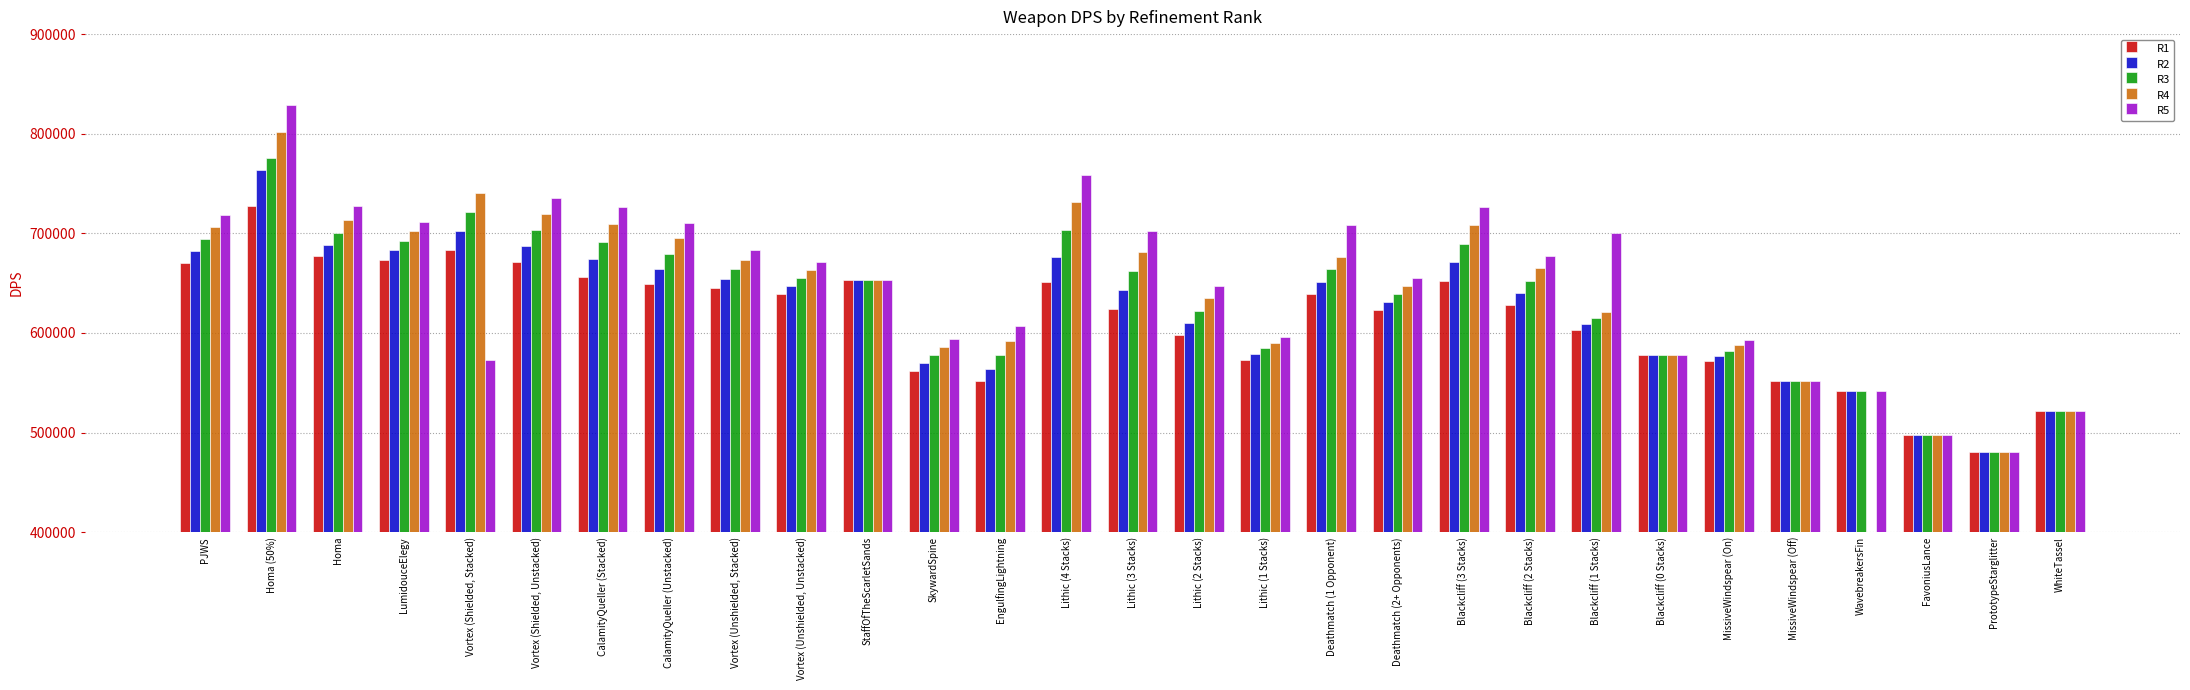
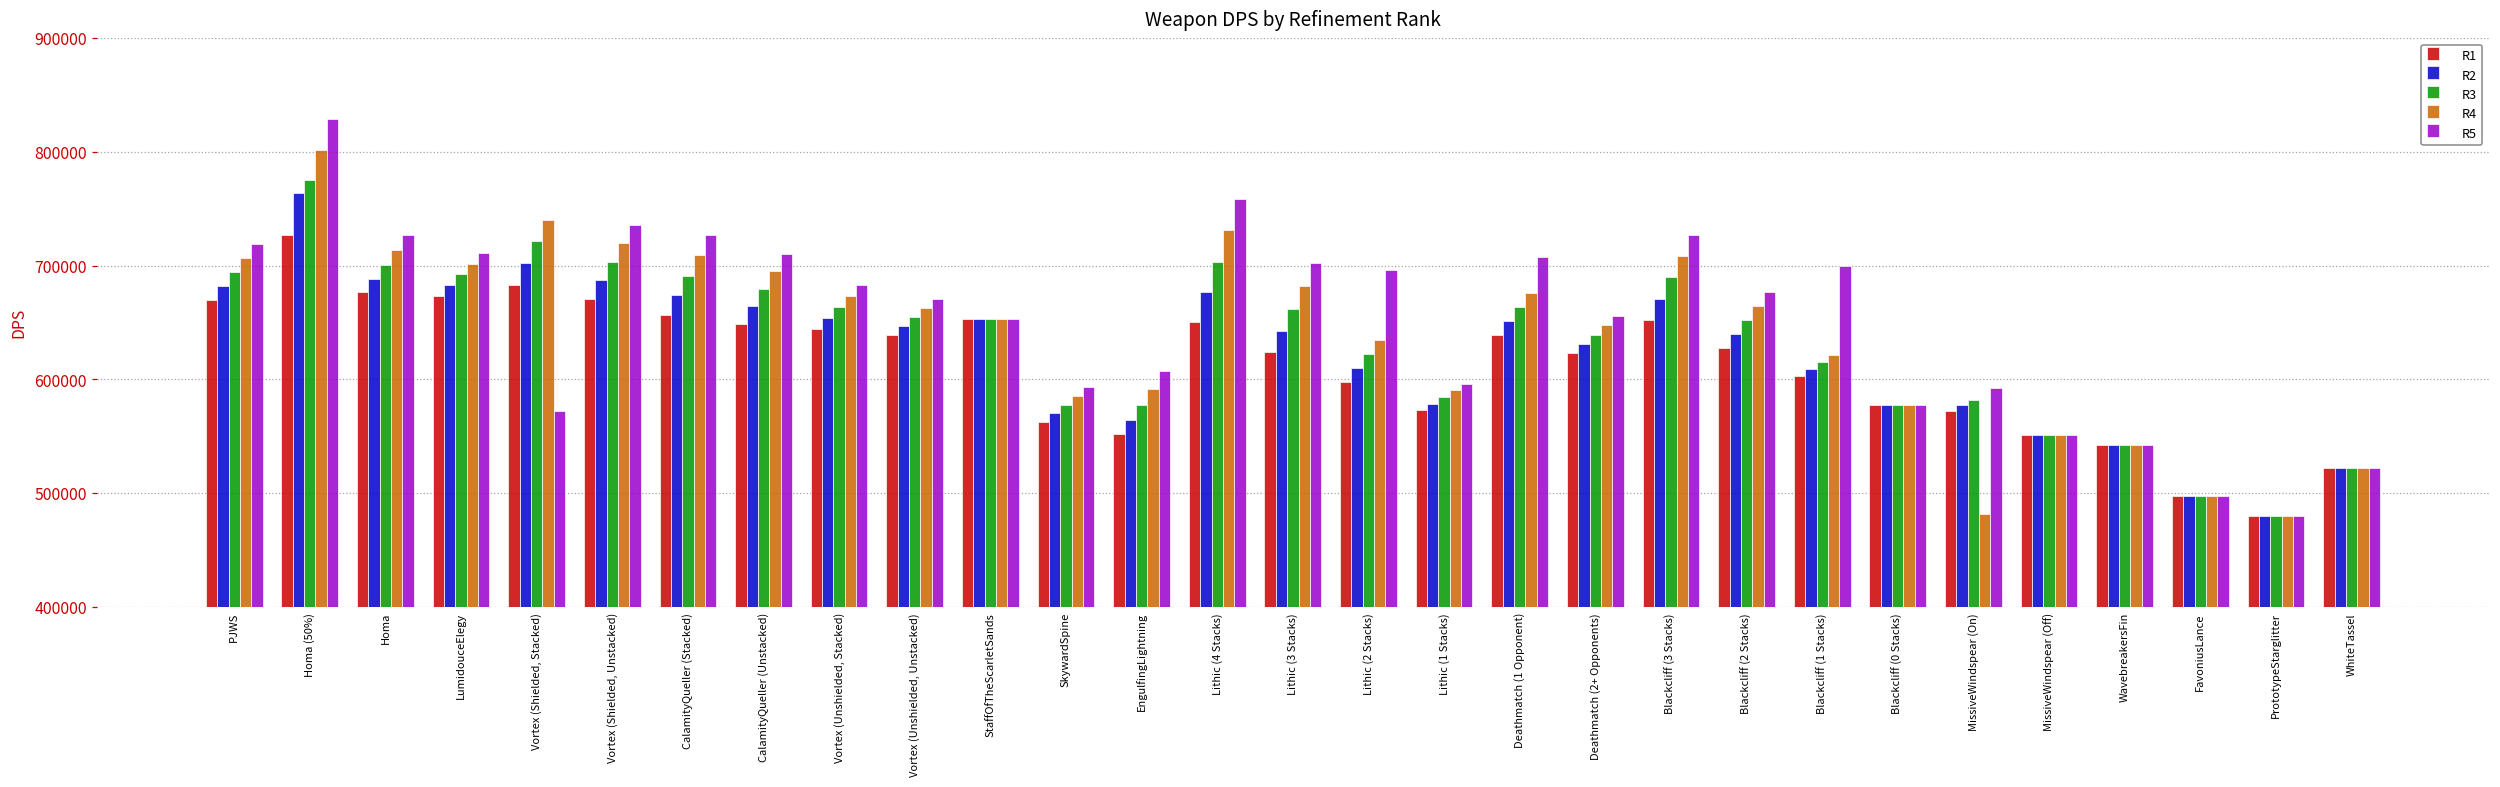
  {
    "R1": {
      "PJWS": 670000,
      "Homa (50%)": 730000,
      "Homa": 680000,
      "LumidouceElegy": 670000,
      "Vortex (Shielded, Stacked)": 680000,
      "Vortex (Shielded, Unstacked)": 670000,
      "CalamityQueller (Stacked)": 660000,
      "CalamityQueller (Unstacked)": 650000,
      "Vortex (Unshielded, Stacked)": 640000,
      "Vortex (Unshielded, Unstacked)": 640000,
      "StaffOfTheScarletSands": 650000,
      "SkywardSpine": 560000,
      "EngulfingLightning": 550000,
      "Lithic (4 Stacks)": 650000,
      "Lithic (3 Stacks)": 620000,
      "Lithic (2 Stacks)": 600000,
      "Lithic (1 Stacks)": 570000,
      "Deathmatch (1 Opponent)": 640000,
      "Deathmatch (2+ Opponents)": 620000,
      "Blackcliff (3 Stacks)": 650000,
      "Blackcliff (2 Stacks)": 630000,
      "Blackcliff (1 Stacks)": 600000,
      "Blackcliff (0 Stacks)": 580000,
      "MissiveWindspear (On)": 570000,
      "MissiveWindspear (Off)": 550000,
      "WavebreakersFin": 540000,
      "FavoniusLance": 500000,
      "PrototypeStarglitter": 480000,
      "WhiteTassel": 520000
    },
    "R2": {
      "PJWS": 680000,
      "Homa (50%)": 760000,
      "Homa": 690000,
      "LumidouceElegy": 680000,
      "Vortex (Shielded, Stacked)": 700000,
      "Vortex (Shielded, Unstacked)": 690000,
      "CalamityQueller (Stacked)": 670000,
      "CalamityQueller (Unstacked)": 660000,
      "Vortex (Unshielded, Stacked)": 650000,
      "Vortex (Unshielded, Unstacked)": 650000,
      "StaffOfTheScarletSands": 650000,
      "SkywardSpine": 570000,
      "EngulfingLightning": 560000,
      "Lithic (4 Stacks)": 680000,
      "Lithic (3 Stacks)": 640000,
      "Lithic (2 Stacks)": 610000,
      "Lithic (1 Stacks)": 580000,
      "Deathmatch (1 Opponent)": 650000,
      "Deathmatch (2+ Opponents)": 630000,
      "Blackcliff (3 Stacks)": 670000,
      "Blackcliff (2 Stacks)": 640000,
      "Blackcliff (1 Stacks)": 610000,
      "Blackcliff (0 Stacks)": 580000,
      "MissiveWindspear (On)": 580000,
      "MissiveWindspear (Off)": 550000,
      "WavebreakersFin": 540000,
      "FavoniusLance": 500000,
      "PrototypeStarglitter": 480000,
      "WhiteTassel": 520000
    },
    "R3": {
      "PJWS": 690000,
      "Homa (50%)": 780000,
      "Homa": 700000,
      "LumidouceElegy": 690000,
      "Vortex (Shielded, Stacked)": 720000,
      "Vortex (Shielded, Unstacked)": 700000,
      "CalamityQueller (Stacked)": 690000,
      "CalamityQueller (Unstacked)": 680000,
      "Vortex (Unshielded, Stacked)": 660000,
      "Vortex (Unshielded, Unstacked)": 650000,
      "StaffOfTheScarletSands": 650000,
      "SkywardSpine": 580000,
      "EngulfingLightning": 580000,
      "Lithic (4 Stacks)": 700000,
      "Lithic (3 Stacks)": 660000,
      "Lithic (2 Stacks)": 620000,
      "Lithic (1 Stacks)": 580000,
      "Deathmatch (1 Opponent)": 660000,
      "Deathmatch (2+ Opponents)": 640000,
      "Blackcliff (3 Stacks)": 690000,
      "Blackcliff (2 Stacks)": 650000,
      "Blackcliff (1 Stacks)": 620000,
      "Blackcliff (0 Stacks)": 580000,
      "MissiveWindspear (On)": 580000,
      "MissiveWindspear (Off)": 550000,
      "WavebreakersFin": 540000,
      "FavoniusLance": 500000,
      "PrototypeStarglitter": 480000,
      "WhiteTassel": 520000
    },
    "R4": {
      "PJWS": 710000,
      "Homa (50%)": 800000,
      "Homa": 710000,
      "LumidouceElegy": 700000,
      "Vortex (Shielded, Stacked)": 740000,
      "Vortex (Shielded, Unstacked)": 720000,
      "CalamityQueller (Stacked)": 710000,
      "CalamityQueller (Unstacked)": 700000,
      "Vortex (Unshielded, Stacked)": 670000,
      "Vortex (Unshielded, Unstacked)": 660000,
      "StaffOfTheScarletSands": 650000,
      "SkywardSpine": 590000,
      "EngulfingLightning": 590000,
      "Lithic (4 Stacks)": 730000,
      "Lithic (3 Stacks)": 680000,
      "Lithic (2 Stacks)": 630000,
      "Lithic (1 Stacks)": 590000,
      "Deathmatch (1 Opponent)": 680000,
      "Deathmatch (2+ Opponents)": 650000,
      "Blackcliff (3 Stacks)": 710000,
      "Blackcliff (2 Stacks)": 660000,
      "Blackcliff (1 Stacks)": 620000,
      "Blackcliff (0 Stacks)": 580000,
-     "MissiveWindspear (On)": 590000,
+     "MissiveWindspear (On)": 480000,
      "MissiveWindspear (Off)": 550000,
-     "WavebreakersFin": 400000,
+     "WavebreakersFin": 540000,
      "FavoniusLance": 500000,
      "PrototypeStarglitter": 480000,
      "WhiteTassel": 520000
    },
    "R5": {
      "PJWS": 720000,
      "Homa (50%)": 830000,
      "Homa": 730000,
      "LumidouceElegy": 710000,
      "Vortex (Shielded, Stacked)": 570000,
      "Vortex (Shielded, Unstacked)": 740000,
      "CalamityQueller (Stacked)": 730000,
      "CalamityQueller (Unstacked)": 710000,
      "Vortex (Unshielded, Stacked)": 680000,
      "Vortex (Unshielded, Unstacked)": 670000,
      "StaffOfTheScarletSands": 650000,
      "SkywardSpine": 590000,
      "EngulfingLightning": 610000,
      "Lithic (4 Stacks)": 760000,
      "Lithic (3 Stacks)": 700000,
-     "Lithic (2 Stacks)": 650000,
+     "Lithic (2 Stacks)": 700000,
      "Lithic (1 Stacks)": 600000,
      "Deathmatch (1 Opponent)": 710000,
      "Deathmatch (2+ Opponents)": 660000,
      "Blackcliff (3 Stacks)": 730000,
      "Blackcliff (2 Stacks)": 680000,
      "Blackcliff (1 Stacks)": 700000,
      "Blackcliff (0 Stacks)": 580000,
      "MissiveWindspear (On)": 590000,
      "MissiveWindspear (Off)": 550000,
      "WavebreakersFin": 540000,
      "FavoniusLance": 500000,
      "PrototypeStarglitter": 480000,
      "WhiteTassel": 520000
    }
  }
